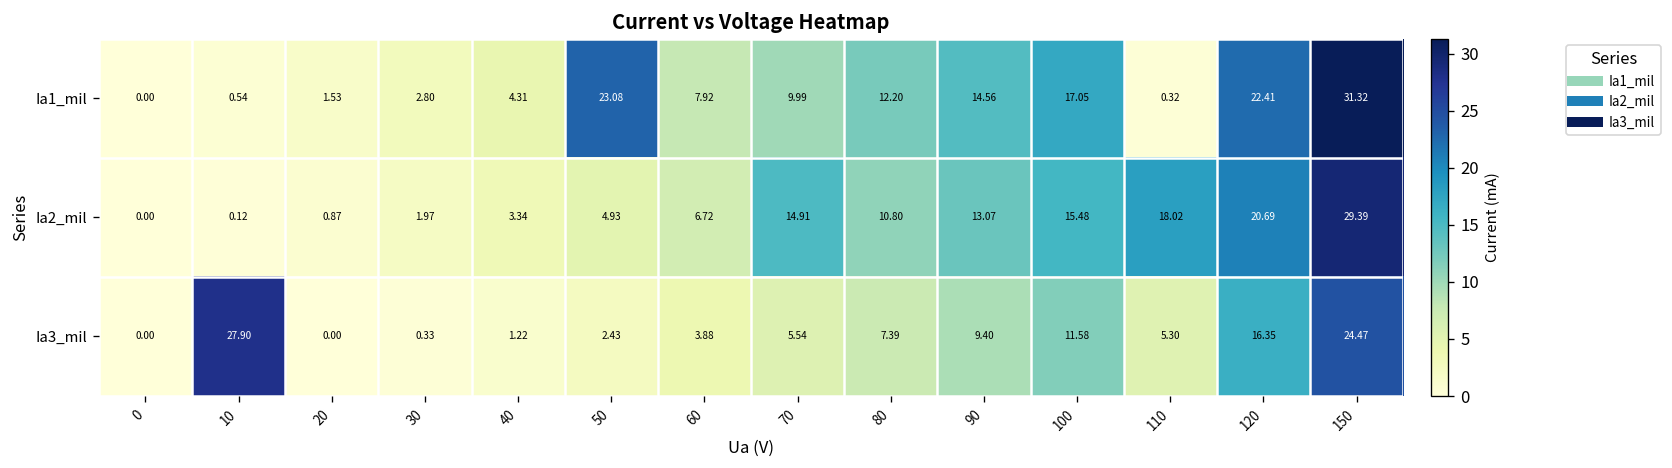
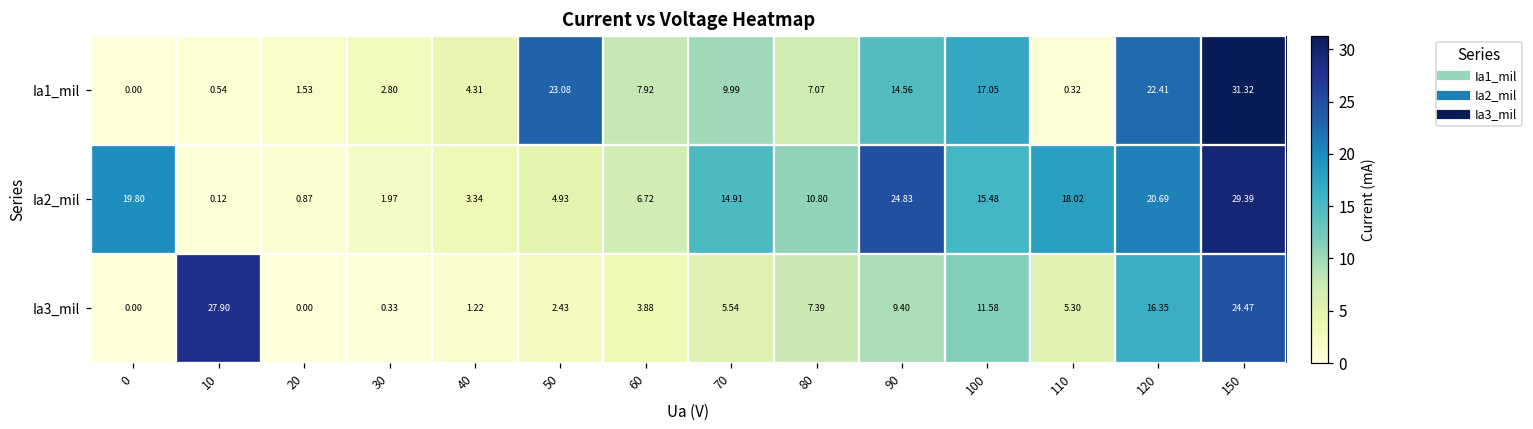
  {
    "Ia1_mil": {
      "0": 0.00,
      "10": 0.54,
      "20": 1.53,
      "30": 2.80,
      "40": 4.31,
      "50": 23.08,
      "60": 7.92,
      "70": 9.99,
-     "80": 12.20,
+     "80": 7.07,
      "90": 14.56,
      "100": 17.05,
      "110": 0.32,
      "120": 22.41,
      "150": 31.32
    },
    "Ia2_mil": {
-     "0": 0.00,
+     "0": 19.80,
      "10": 0.12,
      "20": 0.87,
      "30": 1.97,
      "40": 3.34,
      "50": 4.93,
      "60": 6.72,
      "70": 14.91,
      "80": 10.80,
-     "90": 13.07,
+     "90": 24.83,
      "100": 15.48,
      "110": 18.02,
      "120": 20.69,
      "150": 29.39
    },
    "Ia3_mil": {
      "0": 0.00,
      "10": 27.90,
      "20": 0.00,
      "30": 0.33,
      "40": 1.22,
      "50": 2.43,
      "60": 3.88,
      "70": 5.54,
      "80": 7.39,
      "90": 9.40,
      "100": 11.58,
      "110": 5.30,
      "120": 16.35,
      "150": 24.47
    }
  }
